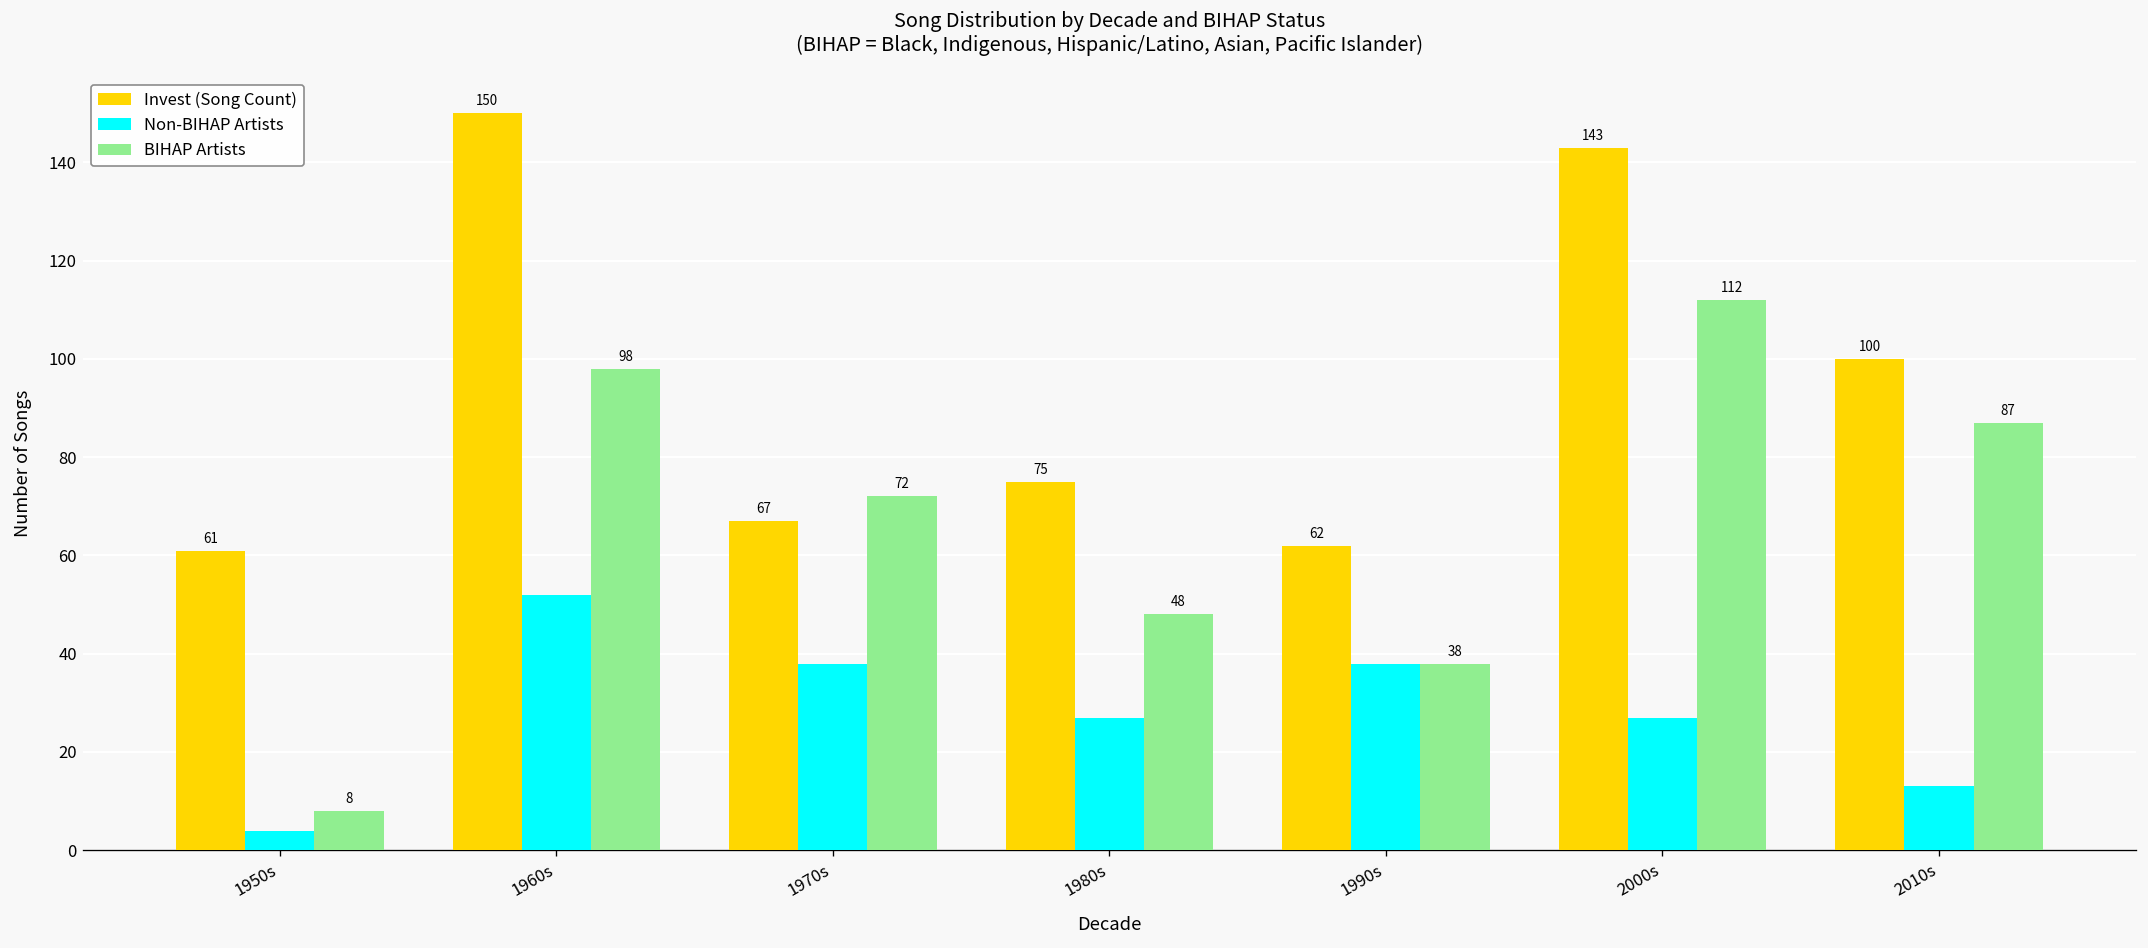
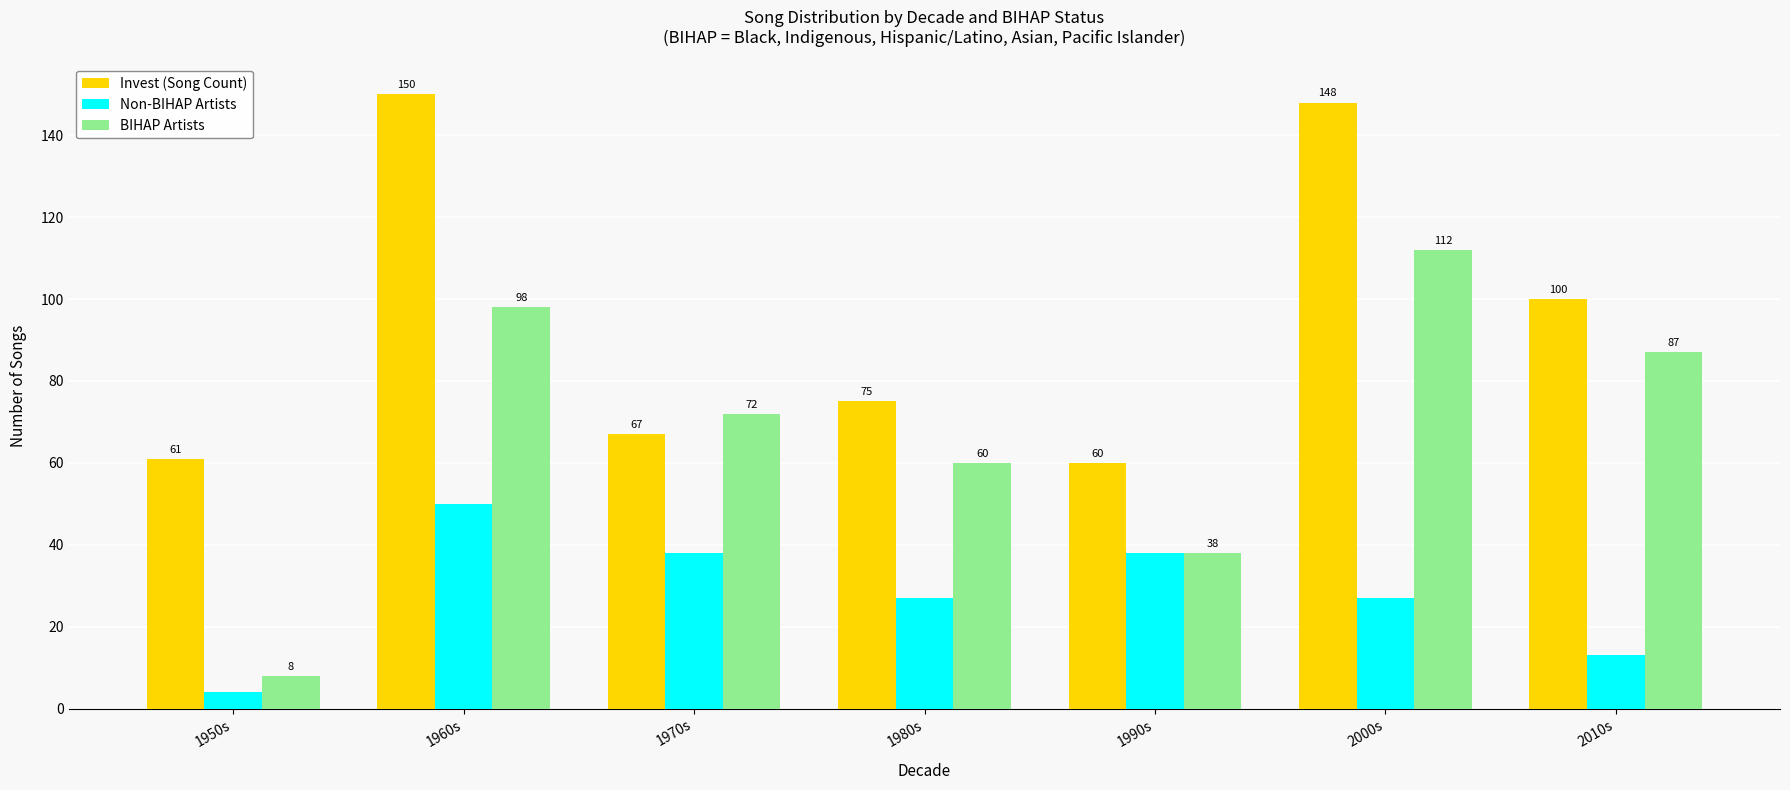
  {
    "Invest (Song Count)": {
      "1950s": 61,
      "1960s": 150,
      "1970s": 67,
      "1980s": 75,
-     "1990s": 62,
-     "2000s": 143,
+     "1990s": 60,
+     "2000s": 148,
      "2010s": 100
    },
    "Non-BIHAP Artists": {
      "1950s": 4,
-     "1960s": 52,
+     "1960s": 50,
      "1970s": 38,
      "1980s": 27,
      "1990s": 38,
      "2000s": 27,
      "2010s": 13
    },
    "BIHAP Artists": {
      "1950s": 8,
      "1960s": 98,
      "1970s": 72,
-     "1980s": 48,
+     "1980s": 60,
      "1990s": 38,
      "2000s": 112,
      "2010s": 87
    }
  }
